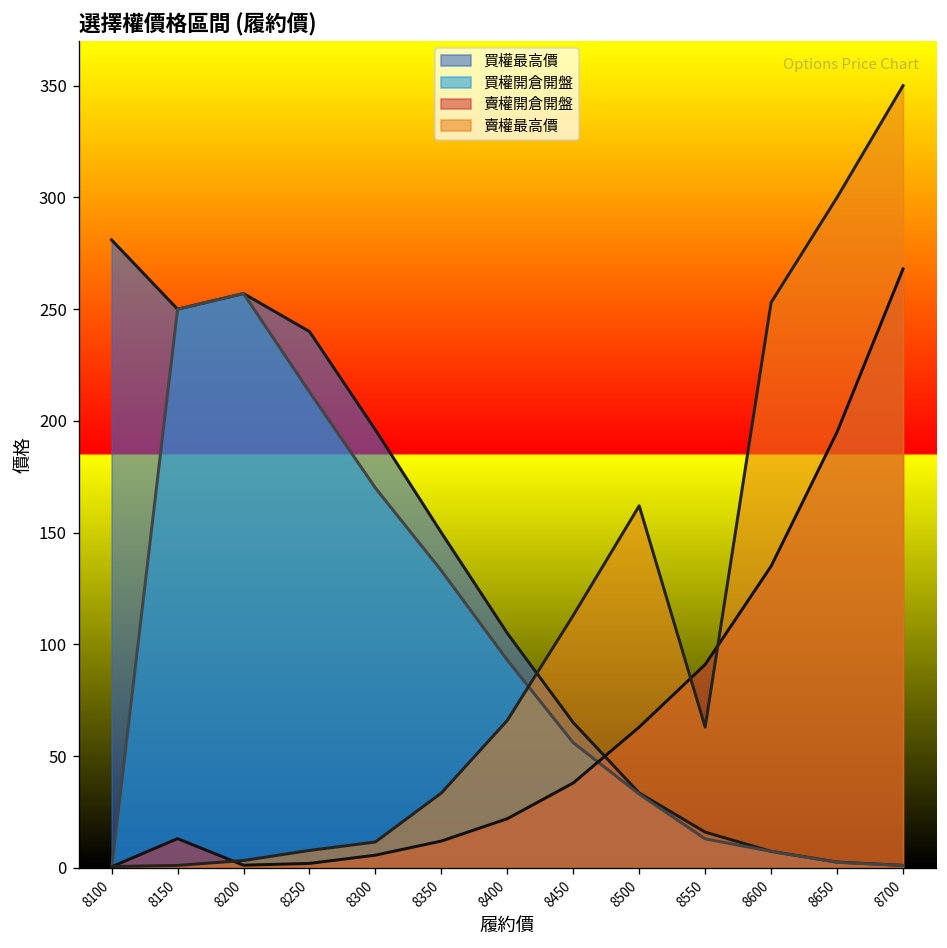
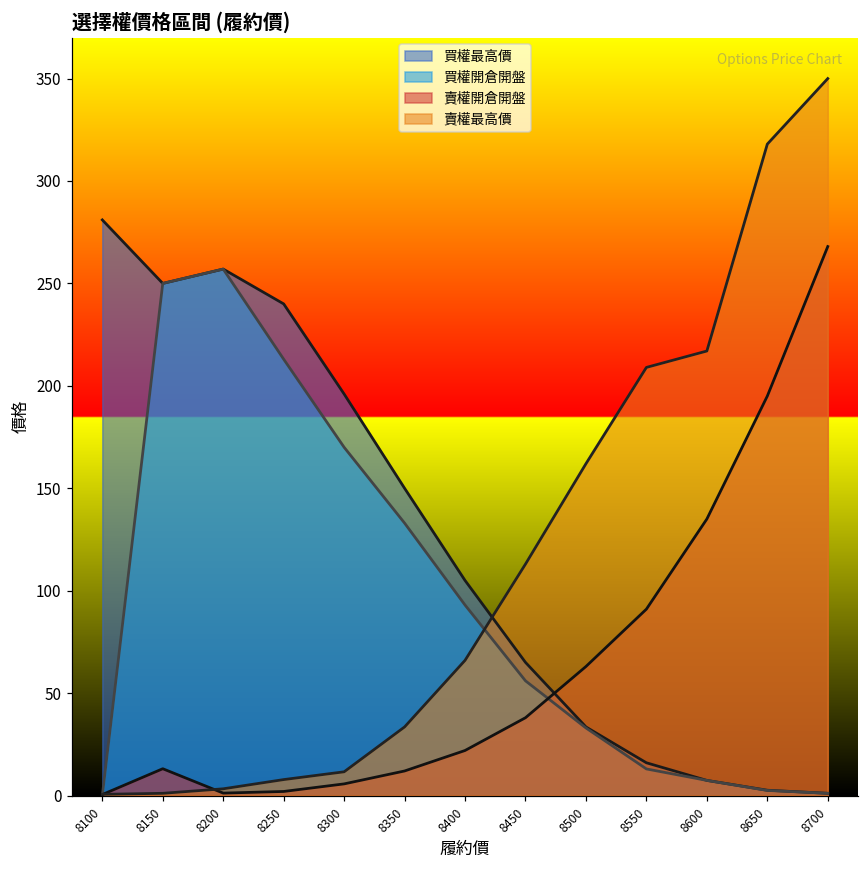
  {
    "賣權開倉開盤": {
      "8150": 13,
      "8200": 1,
      "8250": 2,
      "8300": 6,
      "8350": 12,
      "8400": 22,
      "8450": 38,
      "8500": 63,
      "8550": 91,
      "8600": 135,
      "8650": 195,
      "8700": 268
    },
    "賣權最高價": {
      "8150": 1,
      "8200": 3,
      "8250": 8,
      "8300": 12,
      "8350": 34,
      "8400": 66,
      "8450": 113,
      "8500": 162,
-     "8550": 63,
-     "8600": 253,
-     "8650": 300,
+     "8550": 209,
+     "8600": 217,
+     "8650": 318,
      "8700": 350
    }
  }
